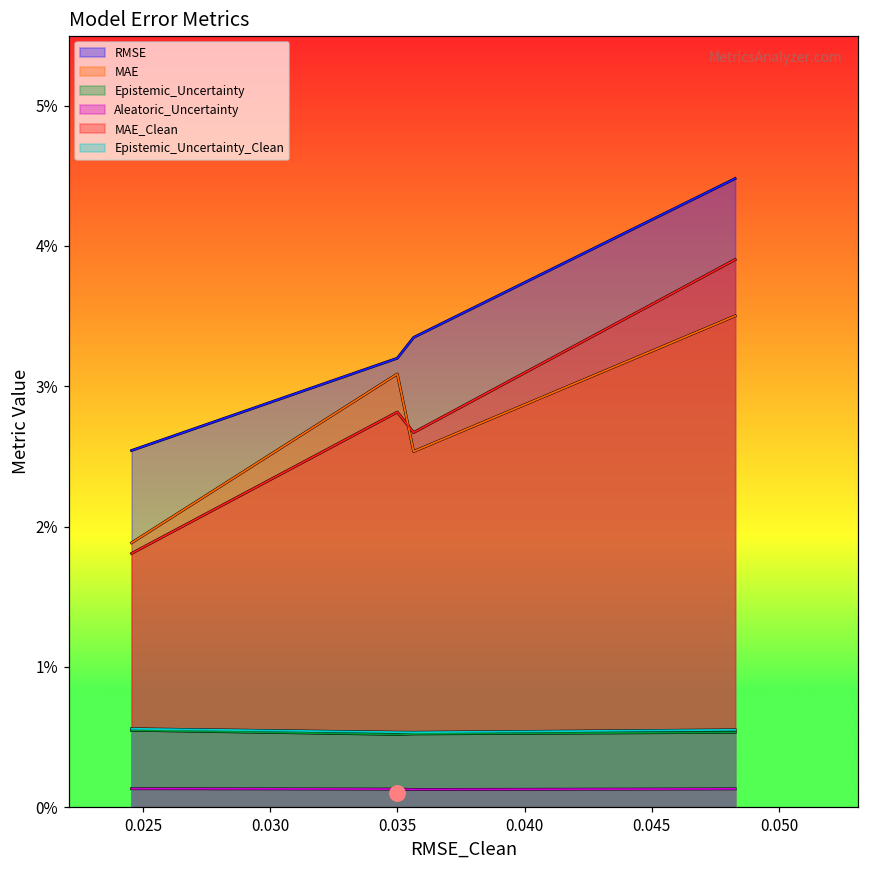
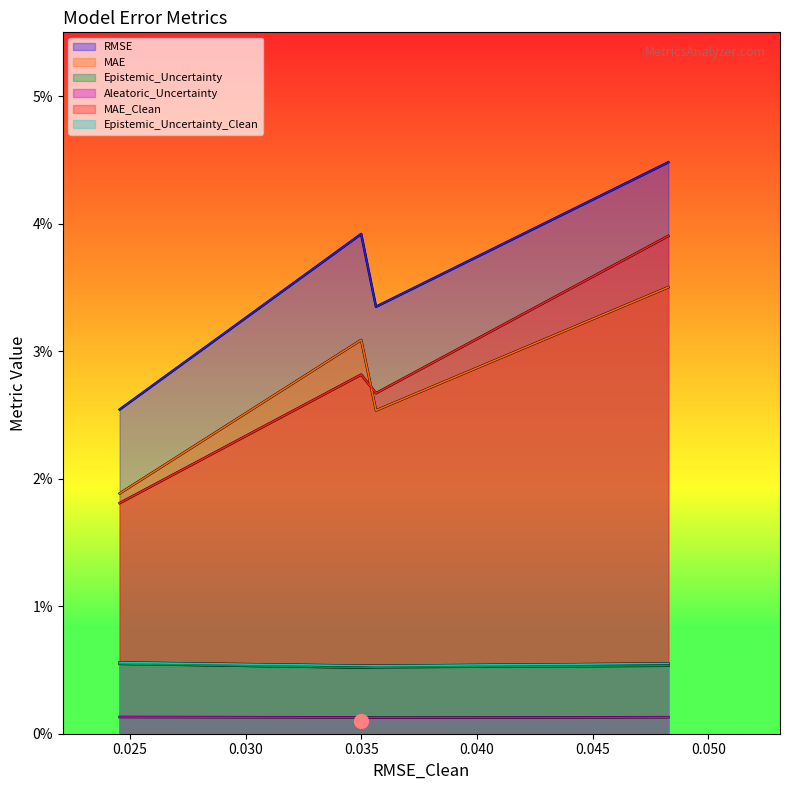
  {
    "RMSE": {
-     "0.035": "3.20%"
+     "0.035": "3.92%"
    },
    "Aleatoric_Uncertainty": {
      "0.035": "0.13%"
    }
  }
